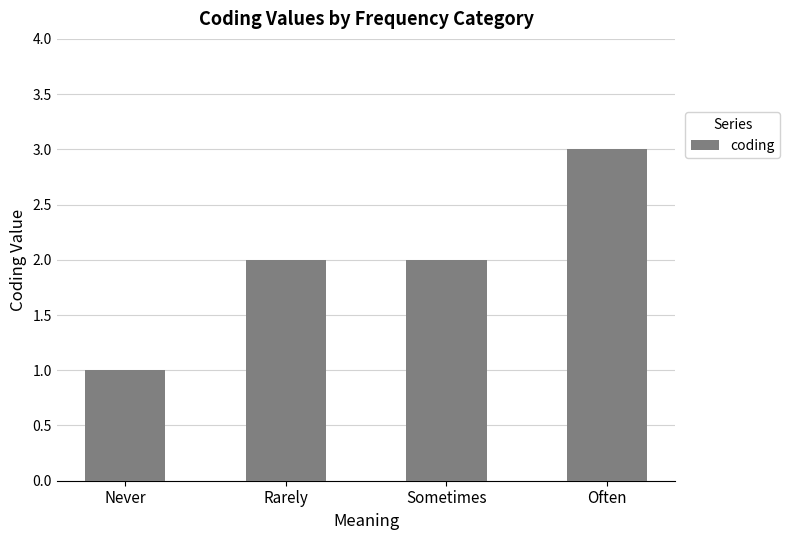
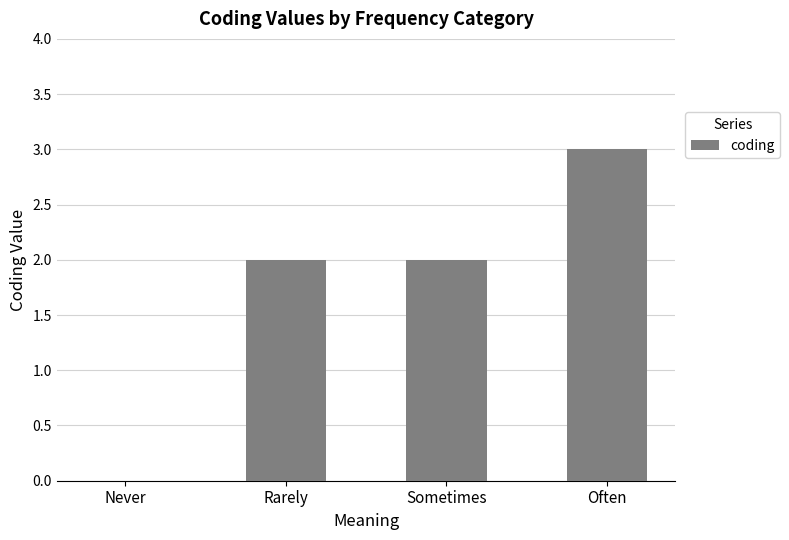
  {
-   "Never": 1,
+   "Never": 0,
    "Rarely": 2,
    "Sometimes": 2,
    "Often": 3
  }
